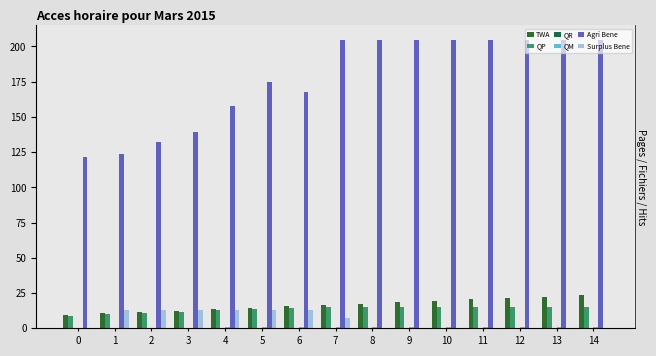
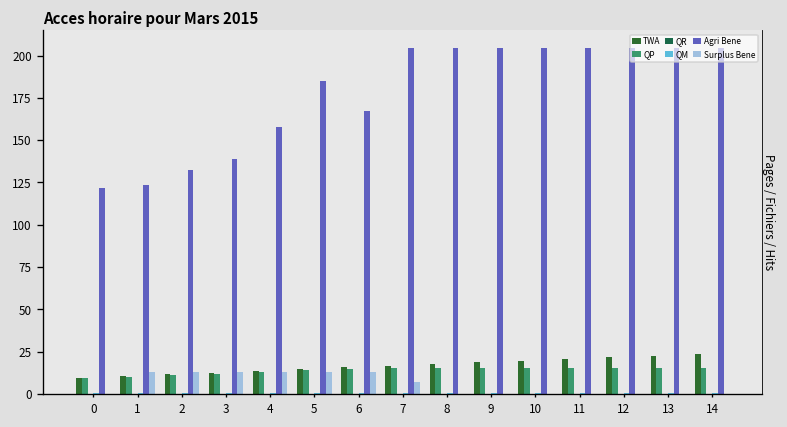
  {
    "QP": {
      "0": 9,
      "1": 10,
      "2": 11,
      "3": 12,
      "4": 13,
      "5": 14,
      "6": 15,
      "7": 15,
      "8": 15,
      "9": 15,
      "10": 15,
      "11": 15,
      "12": 15,
      "13": 15,
      "14": 15
    },
    "Agri Bene": {
      "0": 122,
      "1": 124,
      "2": 132,
      "3": 139,
      "4": 158,
-     "5": 175,
+     "5": 185,
      "6": 167,
      "7": 205,
      "8": 205,
      "9": 205,
      "10": 205,
      "11": 205
    },
    "Surplus Bene": {
      "0": 0,
      "1": 13,
      "2": 13,
      "3": 13,
      "4": 13,
      "5": 13,
      "6": 13,
      "7": 7,
      "8": 0,
      "9": 0,
      "10": 0,
      "11": 0,
      "12": 0,
      "13": 0,
      "14": 0
    }
  }
